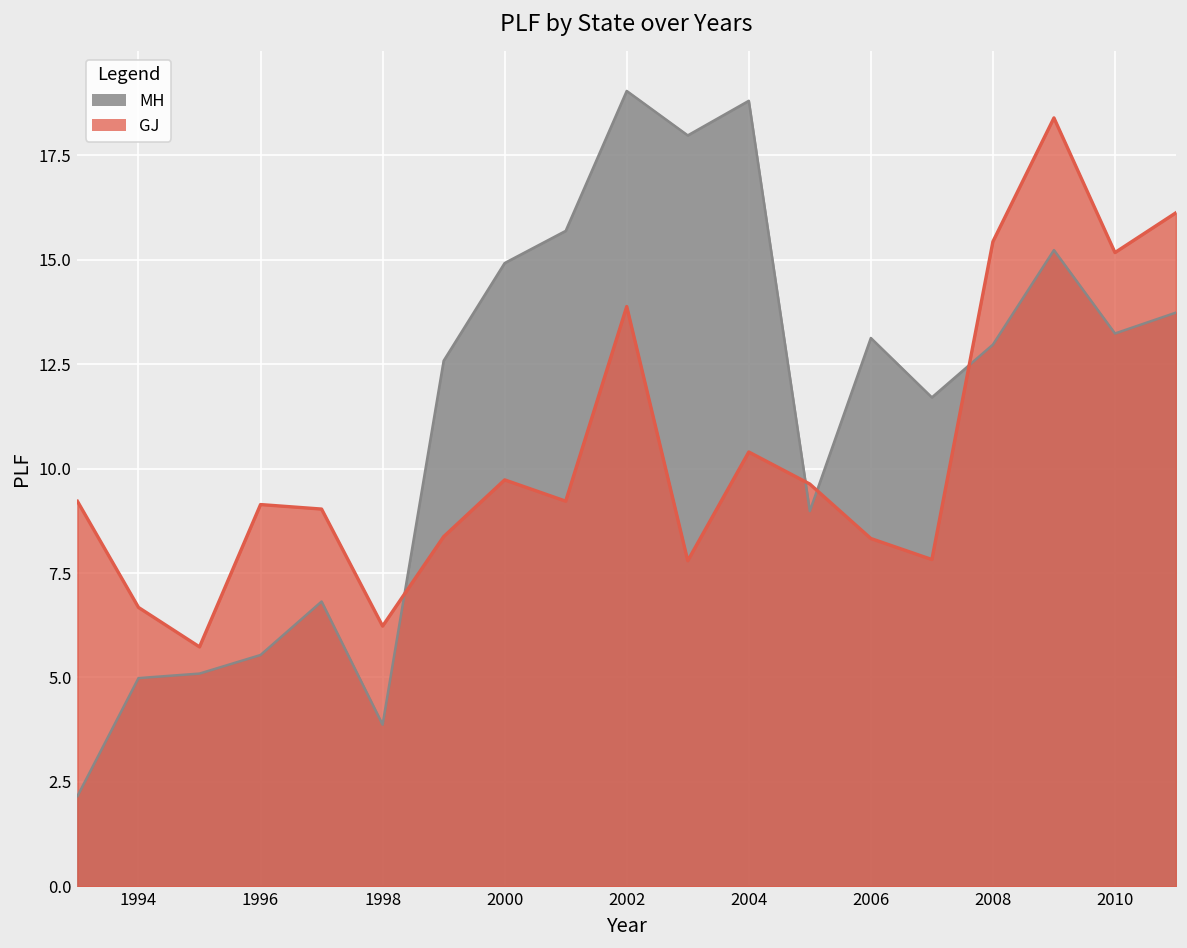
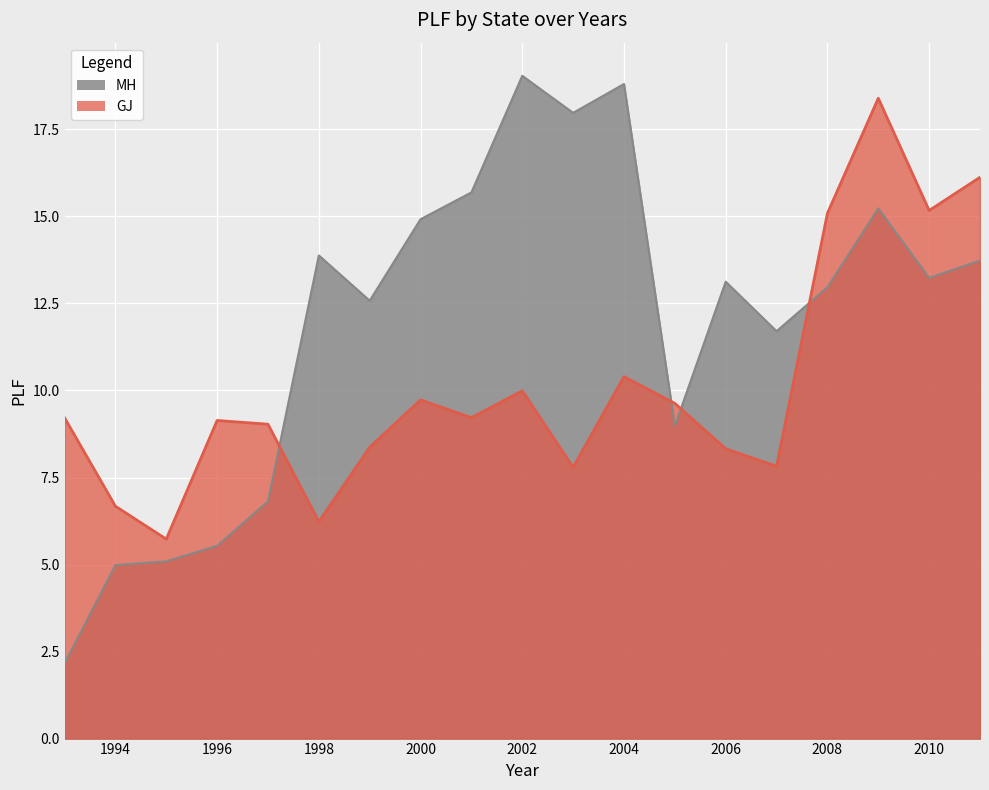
  {
    "MH": {
      "1994": 5.0,
      "1996": 5.5,
-     "1998": 3.9,
+     "1998": 13.9,
      "2000": 14.9,
      "2002": 19.0,
      "2004": 18.8,
      "2006": 13.1,
      "2008": 13.0,
      "2010": 13.2
    },
    "GJ": {
      "1994": 6.7,
      "1996": 9.1,
      "1998": 6.2,
      "2000": 9.7,
-     "2002": 13.9,
+     "2002": 10.0,
      "2004": 10.4,
      "2006": 8.3,
-     "2008": 15.4,
+     "2008": 15.1,
      "2010": 15.2
    }
  }
